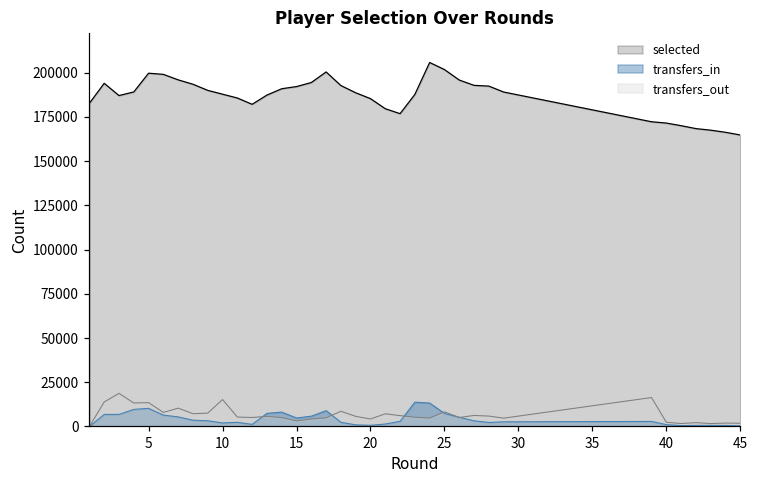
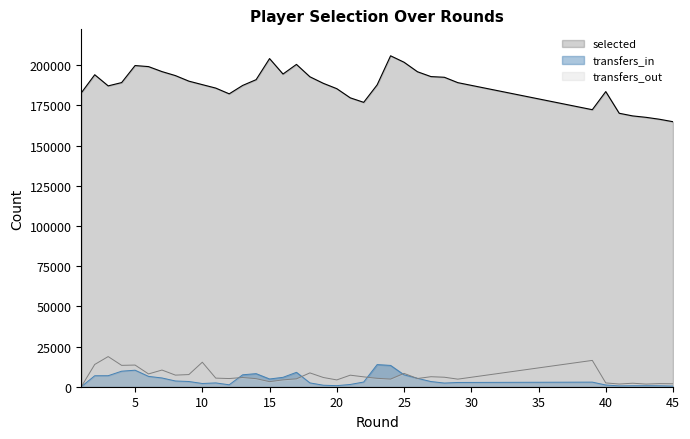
  {
    "selected": {
      "5": 200000,
      "10": 188000,
-     "15": 192000,
+     "15": 204000,
      "20": 185000,
      "25": 202000,
-     "40": 172000,
+     "40": 184000,
      "45": 165000
    },
    "transfers_in": {
      "5": 10000,
      "10": 2000,
      "15": 5000,
      "20": 1000
    },
    "transfers_out": {
      "5": 13000,
      "10": 15000,
      "15": 3000,
      "20": 4000
    }
  }
